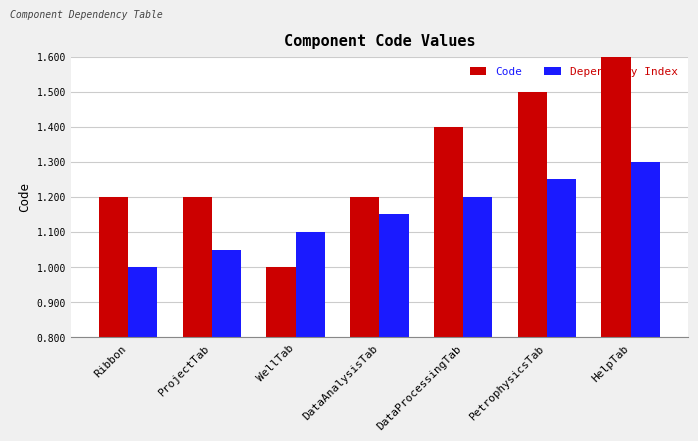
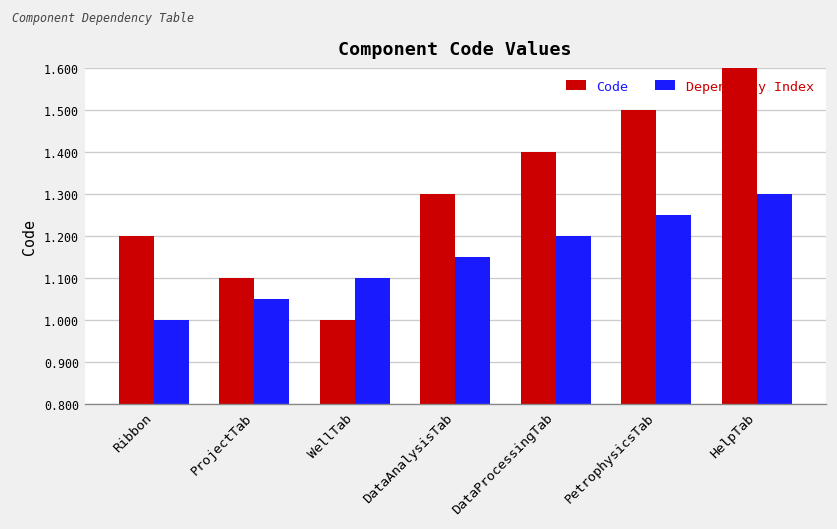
  {
    "Code": {
      "Ribbon": 1.2,
-     "ProjectTab": 1.2,
+     "ProjectTab": 1.1,
      "WellTab": 1.0,
-     "DataAnalysisTab": 1.2,
+     "DataAnalysisTab": 1.3,
      "DataProcessingTab": 1.4,
      "PetrophysicsTab": 1.5,
      "HelpTab": 1.6
    },
    "Dependency Index": {
      "Ribbon": 1.0,
      "ProjectTab": 1.05,
      "WellTab": 1.1,
      "DataAnalysisTab": 1.15,
      "DataProcessingTab": 1.2,
      "PetrophysicsTab": 1.25,
      "HelpTab": 1.3
    }
  }
